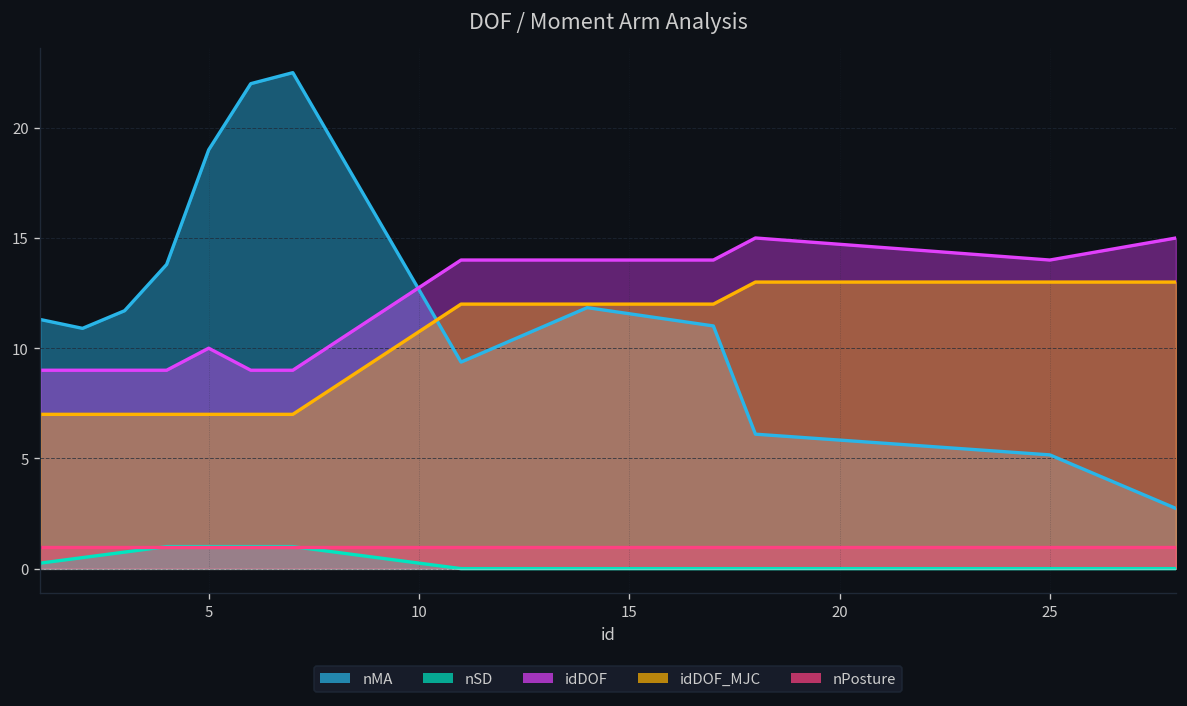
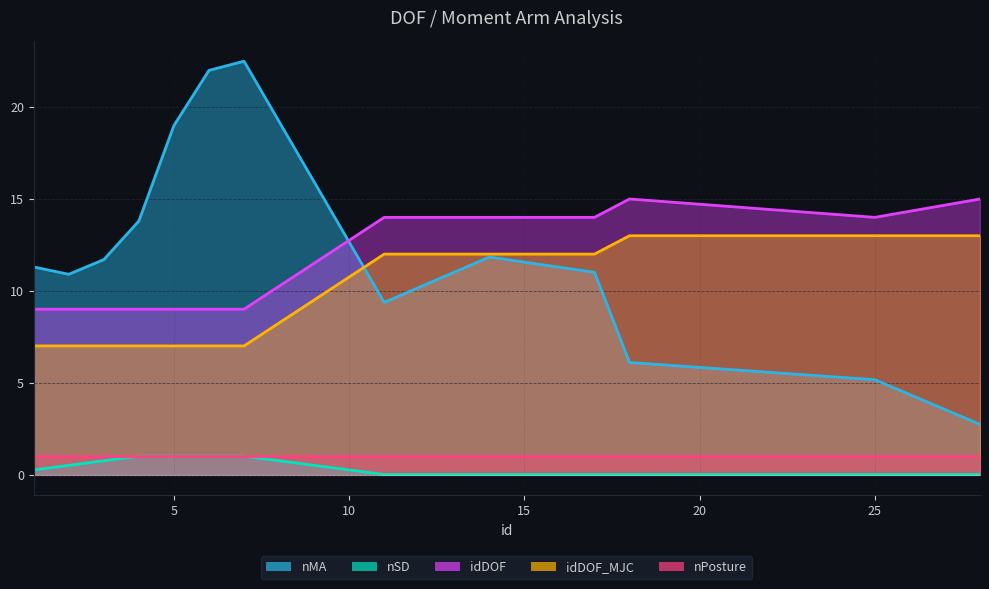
  {
    "idDOF": {
-     "5": 10,
+     "5": 9,
      "25": 14
    },
    "idDOF_MJC": {
      "5": 7,
      "25": 13
    },
    "nPosture": {
      "25": 1
    }
  }
